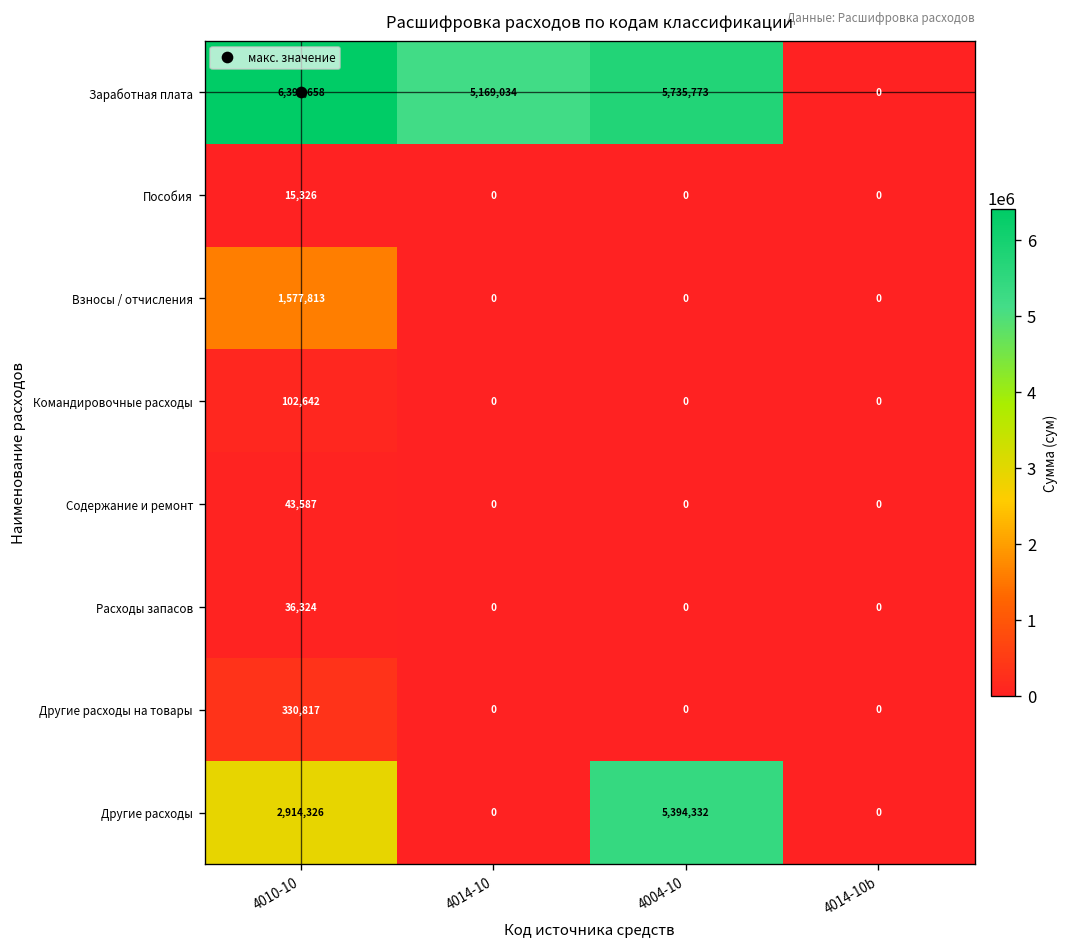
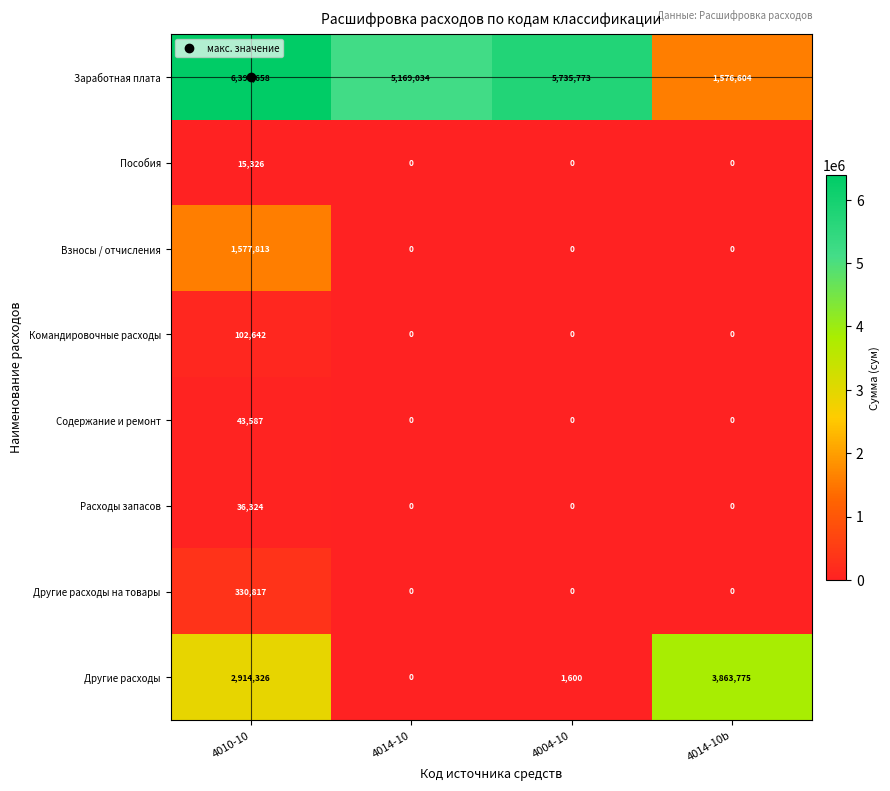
  {
    "Заработная плата": {
      "4014-10": "5,169,034",
      "4004-10": "5,735,773",
-     "4014-10b": "0"
+     "4014-10b": "1,576,604"
    },
    "Пособия": {
      "4010-10": "15,326",
      "4014-10": "0",
      "4004-10": "0",
      "4014-10b": "0"
    },
    "Взносы / отчисления": {
      "4010-10": "1,577,813",
      "4014-10": "0",
      "4004-10": "0",
      "4014-10b": "0"
    },
    "Командировочные расходы": {
      "4010-10": "102,642",
      "4014-10": "0",
      "4004-10": "0",
      "4014-10b": "0"
    },
    "Содержание и ремонт": {
      "4010-10": "43,587",
      "4014-10": "0",
      "4004-10": "0",
      "4014-10b": "0"
    },
    "Расходы запасов": {
      "4010-10": "36,324",
      "4014-10": "0",
      "4004-10": "0",
      "4014-10b": "0"
    },
    "Другие расходы на товары": {
      "4010-10": "330,817",
      "4014-10": "0",
      "4004-10": "0",
      "4014-10b": "0"
    },
    "Другие расходы": {
      "4010-10": "2,914,326",
      "4014-10": "0",
-     "4004-10": "5,394,332",
-     "4014-10b": "0"
+     "4004-10": "1,600",
+     "4014-10b": "3,863,775"
    }
  }
